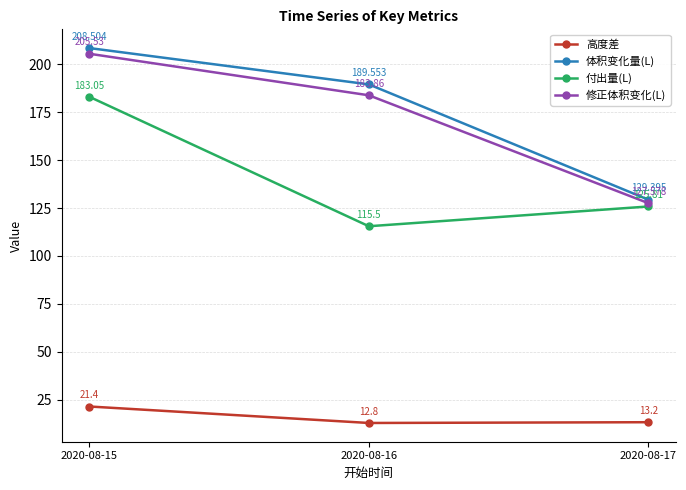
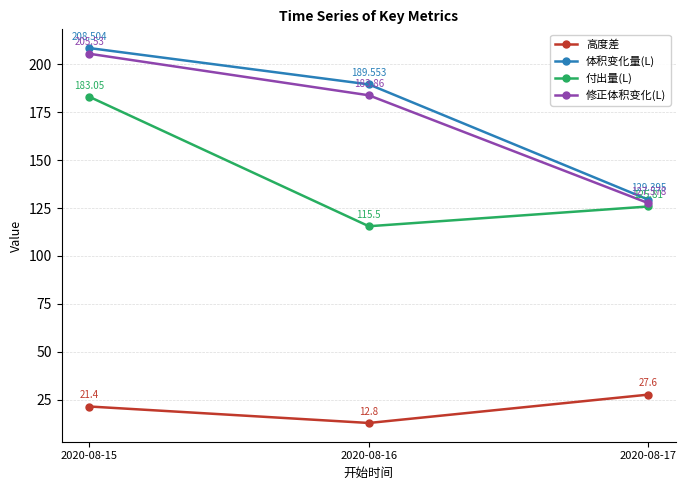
  {
    "高度差": {
      "2020-08-15": 21.4,
      "2020-08-16": 12.8,
-     "2020-08-17": 13.2
+     "2020-08-17": 27.6
    },
    "体积变化量(L)": {
      "2020-08-16": 189.553
    },
    "付出量(L)": {
      "2020-08-15": 183.05,
      "2020-08-16": 115.5
    }
  }
